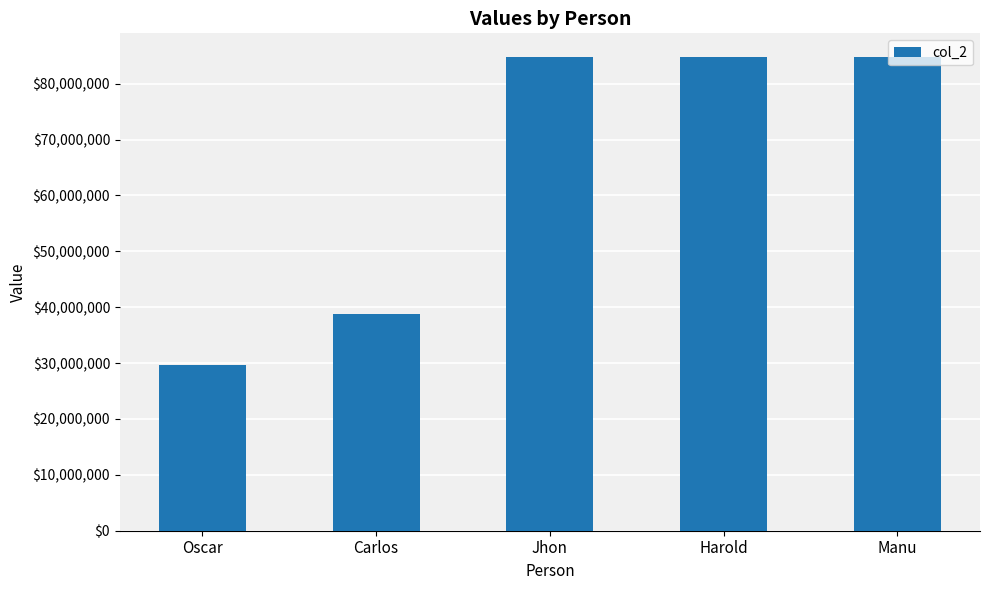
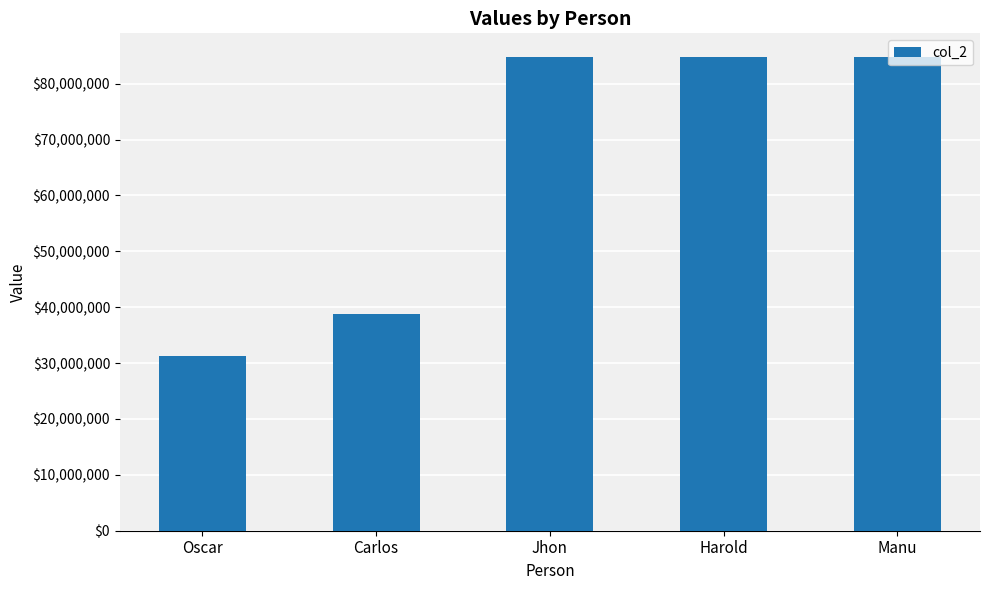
  {
-   "Oscar": "$30,000,000",
+   "Oscar": "$31,000,000",
    "Carlos": "$39,000,000",
    "Jhon": "$85,000,000",
    "Harold": "$85,000,000"
  }
